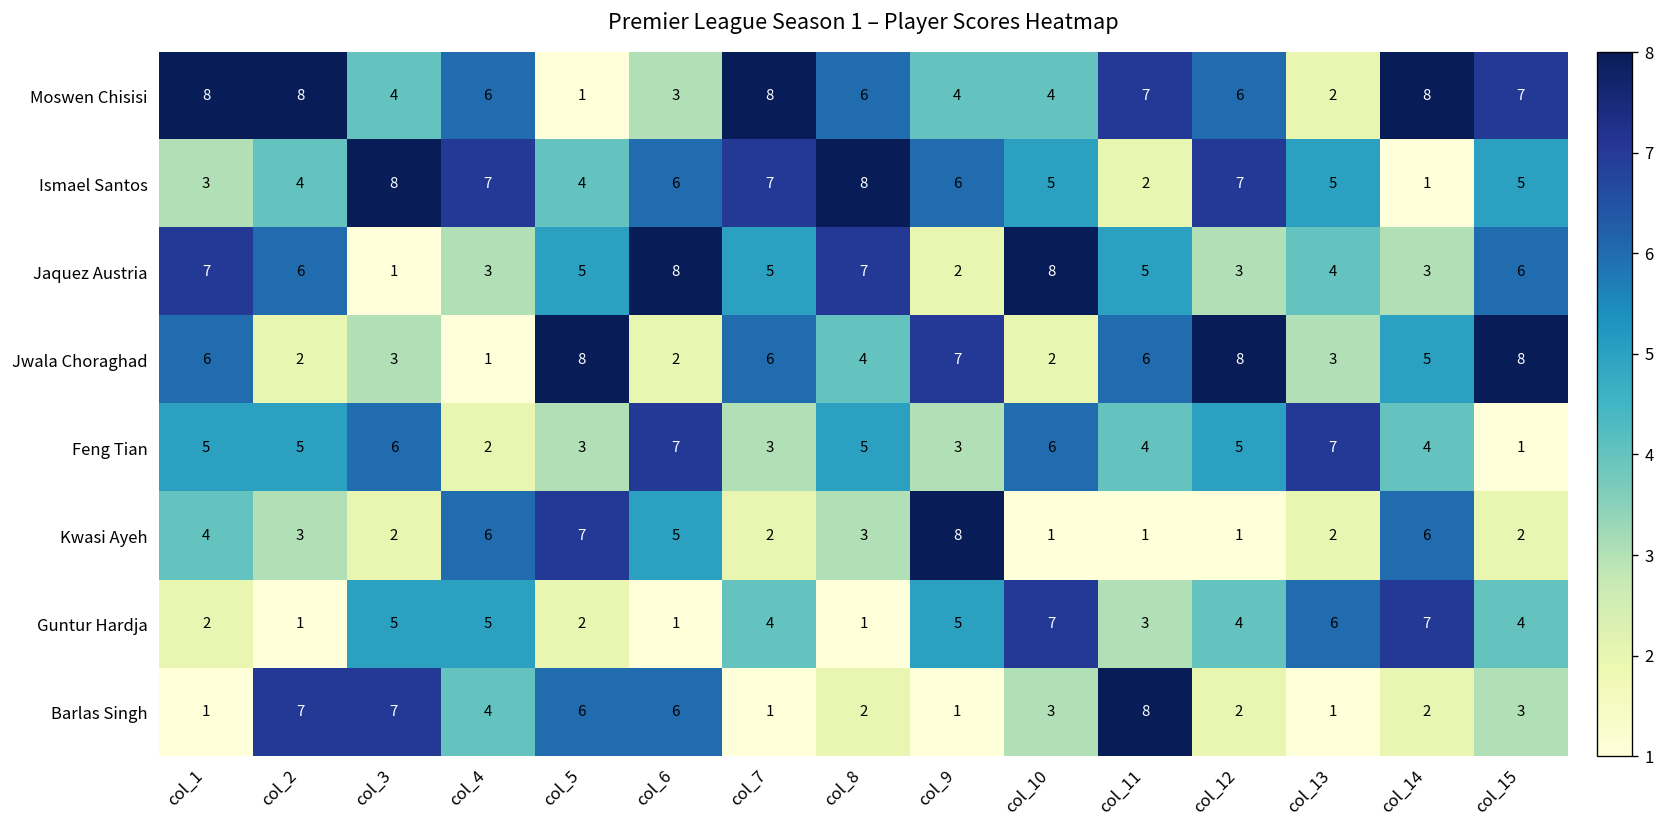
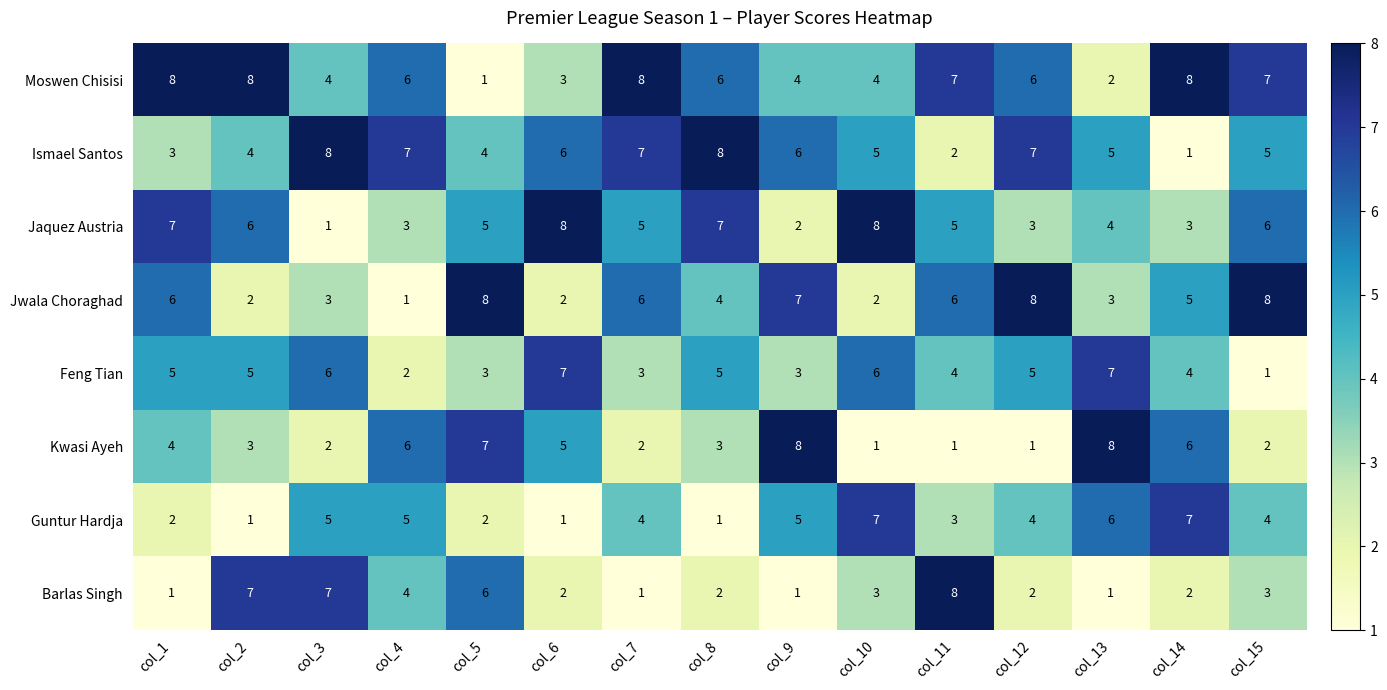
  {
    "Moswen Chisisi": {
      "col_1": 8,
      "col_2": 8,
      "col_3": 4,
      "col_4": 6,
      "col_5": 1,
      "col_6": 3,
      "col_7": 8,
      "col_8": 6,
      "col_9": 4,
      "col_10": 4,
      "col_11": 7,
      "col_12": 6,
      "col_13": 2,
      "col_14": 8,
      "col_15": 7
    },
    "Ismael Santos": {
      "col_1": 3,
      "col_2": 4,
      "col_3": 8,
      "col_4": 7,
      "col_5": 4,
      "col_6": 6,
      "col_7": 7,
      "col_8": 8,
      "col_9": 6,
      "col_10": 5,
      "col_11": 2,
      "col_12": 7,
      "col_13": 5,
      "col_14": 1,
      "col_15": 5
    },
    "Jaquez Austria": {
      "col_1": 7,
      "col_2": 6,
      "col_3": 1,
      "col_4": 3,
      "col_5": 5,
      "col_6": 8,
      "col_7": 5,
      "col_8": 7,
      "col_9": 2,
      "col_10": 8,
      "col_11": 5,
      "col_12": 3,
      "col_13": 4,
      "col_14": 3,
      "col_15": 6
    },
    "Jwala Choraghad": {
      "col_1": 6,
      "col_2": 2,
      "col_3": 3,
      "col_4": 1,
      "col_5": 8,
      "col_6": 2,
      "col_7": 6,
      "col_8": 4,
      "col_9": 7,
      "col_10": 2,
      "col_11": 6,
      "col_12": 8,
      "col_13": 3,
      "col_14": 5,
      "col_15": 8
    },
    "Feng Tian": {
      "col_1": 5,
      "col_2": 5,
      "col_3": 6,
      "col_4": 2,
      "col_5": 3,
      "col_6": 7,
      "col_7": 3,
      "col_8": 5,
      "col_9": 3,
      "col_10": 6,
      "col_11": 4,
      "col_12": 5,
      "col_13": 7,
      "col_14": 4,
      "col_15": 1
    },
    "Kwasi Ayeh": {
      "col_1": 4,
      "col_2": 3,
      "col_3": 2,
      "col_4": 6,
      "col_5": 7,
      "col_6": 5,
      "col_7": 2,
      "col_8": 3,
      "col_9": 8,
      "col_10": 1,
      "col_11": 1,
      "col_12": 1,
-     "col_13": 2,
+     "col_13": 8,
      "col_14": 6,
      "col_15": 2
    },
    "Guntur Hardja": {
      "col_1": 2,
      "col_2": 1,
      "col_3": 5,
      "col_4": 5,
      "col_5": 2,
      "col_6": 1,
      "col_7": 4,
      "col_8": 1,
      "col_9": 5,
      "col_10": 7,
      "col_11": 3,
      "col_12": 4,
      "col_13": 6,
      "col_14": 7,
      "col_15": 4
    },
    "Barlas Singh": {
      "col_1": 1,
      "col_2": 7,
      "col_3": 7,
      "col_4": 4,
      "col_5": 6,
-     "col_6": 6,
+     "col_6": 2,
      "col_7": 1,
      "col_8": 2,
      "col_9": 1,
      "col_10": 3,
      "col_11": 8,
      "col_12": 2,
      "col_13": 1,
      "col_14": 2,
      "col_15": 3
    }
  }
